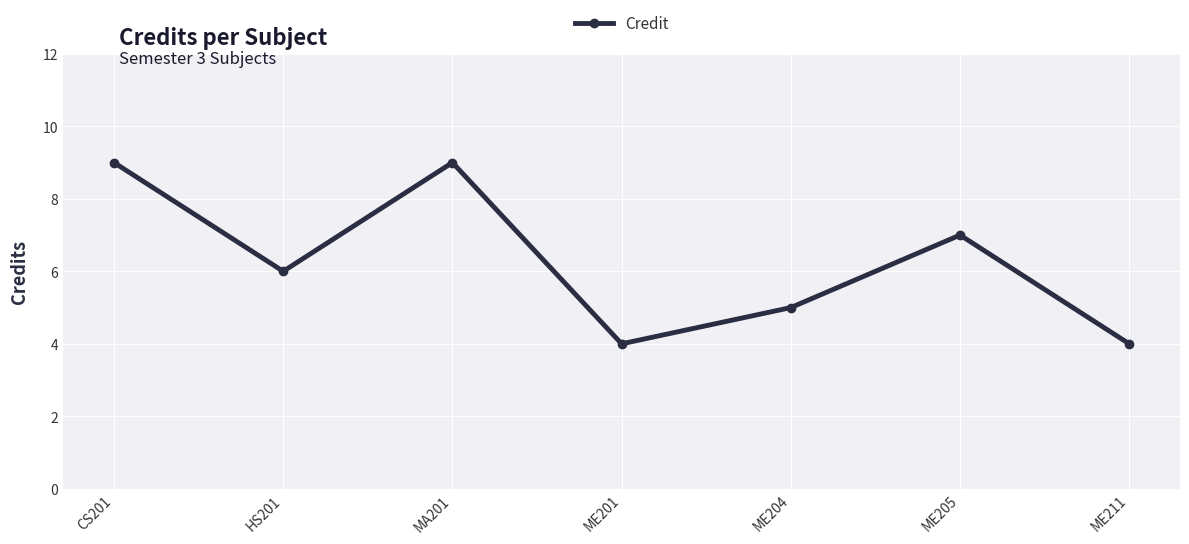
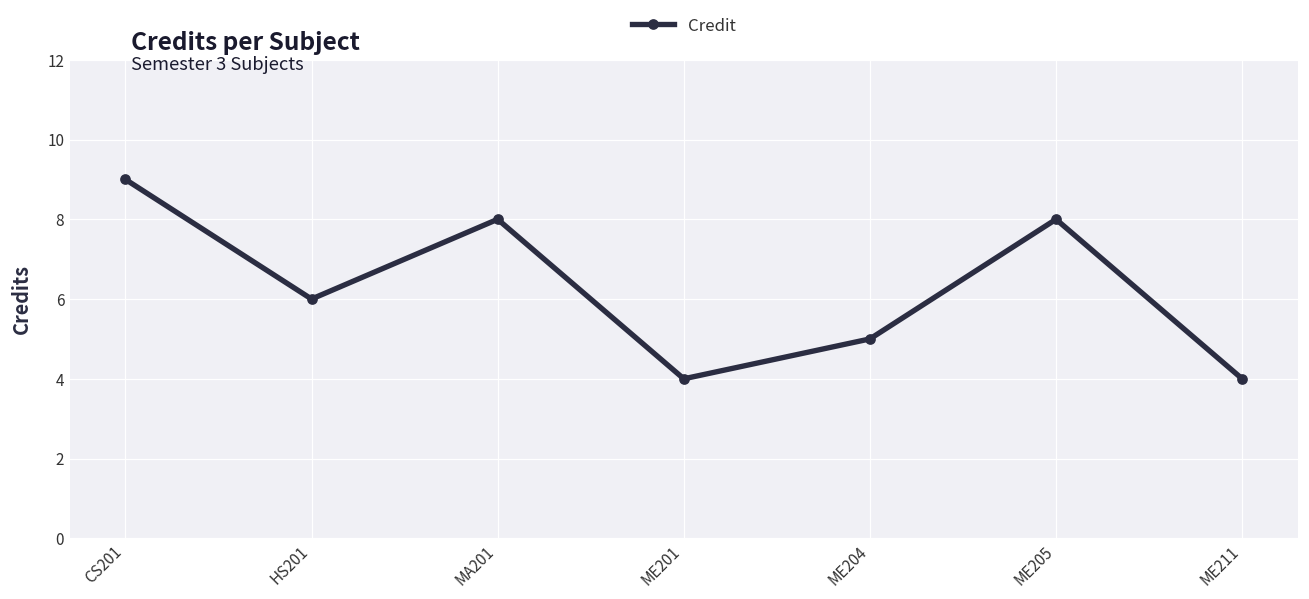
  {
    "CS201": 9,
    "HS201": 6,
-   "MA201": 9,
+   "MA201": 8,
    "ME201": 4,
    "ME204": 5,
-   "ME205": 7,
+   "ME205": 8,
    "ME211": 4
  }
